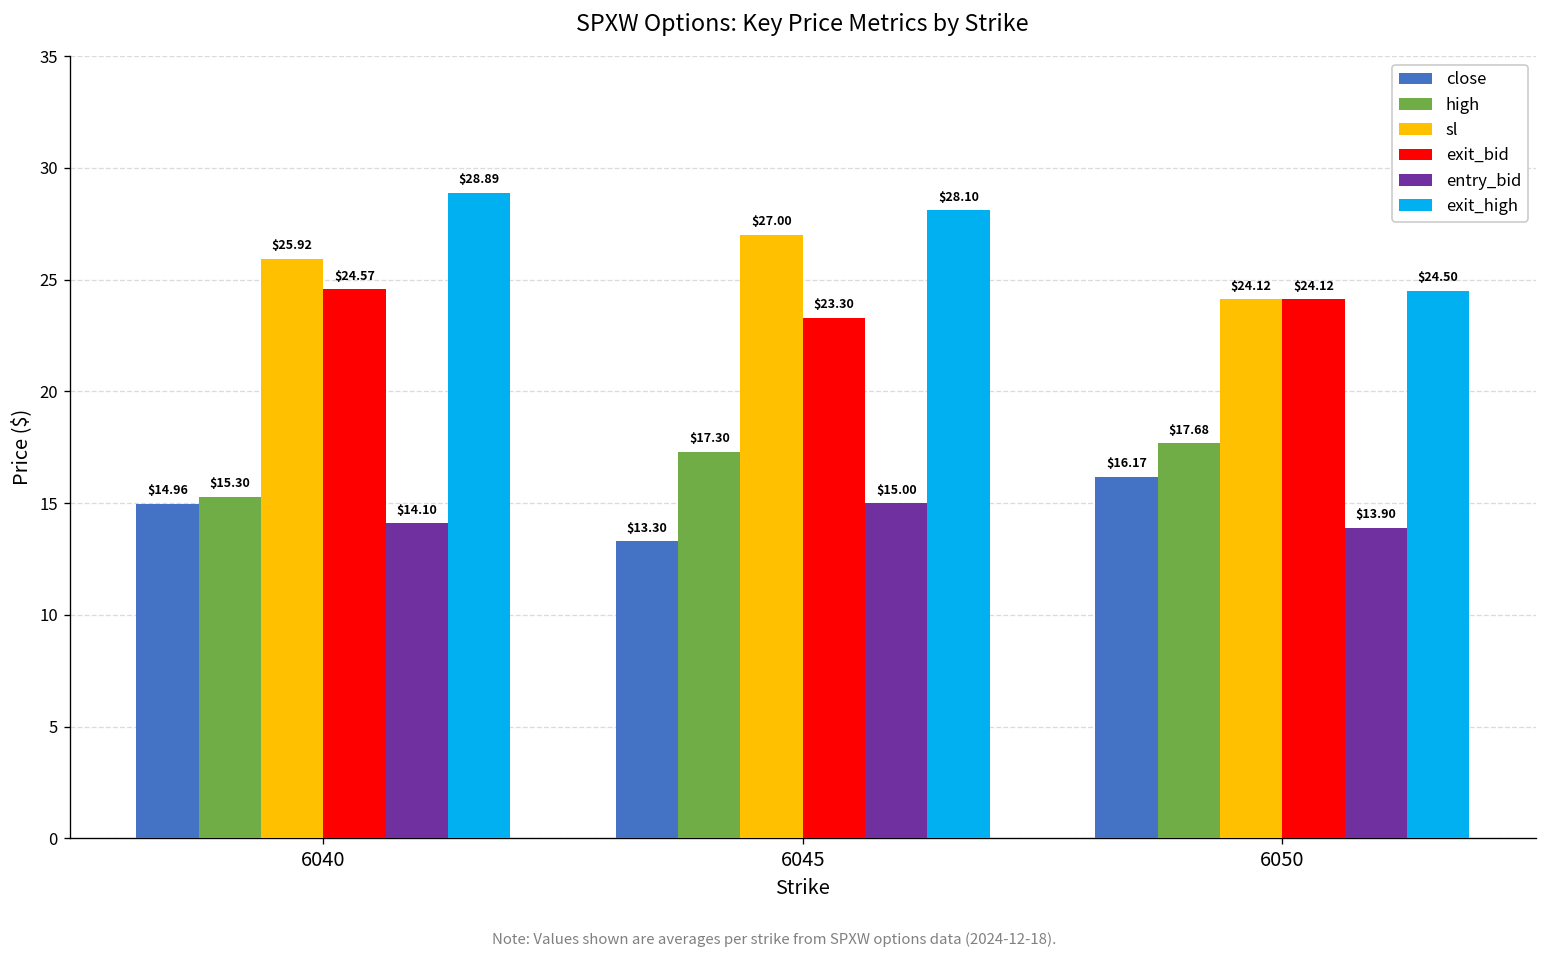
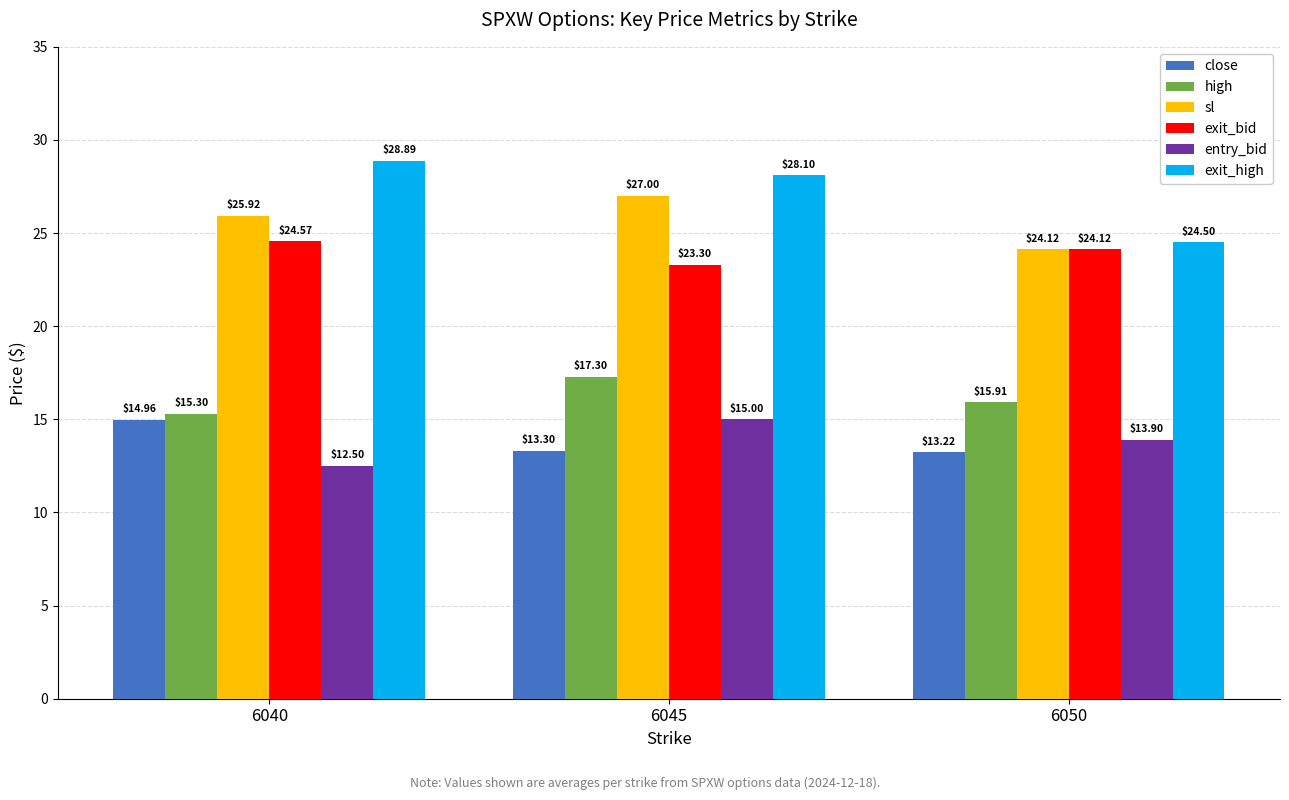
  {
    "close": {
      "6040": "$14.96",
      "6045": "$13.30",
-     "6050": "$16.17"
+     "6050": "$13.22"
    },
    "high": {
      "6040": "$15.30",
      "6045": "$17.30",
-     "6050": "$17.68"
+     "6050": "$15.91"
    },
    "sl": {
      "6040": "$25.92",
      "6045": "$27.00",
      "6050": "$24.12"
    },
    "exit_bid": {
      "6040": "$24.57",
      "6045": "$23.30",
      "6050": "$24.12"
    },
    "entry_bid": {
-     "6040": "$14.10",
+     "6040": "$12.50",
      "6045": "$15.00",
      "6050": "$13.90"
    },
    "exit_high": {
      "6040": "$28.89",
      "6045": "$28.10",
      "6050": "$24.50"
    }
  }
